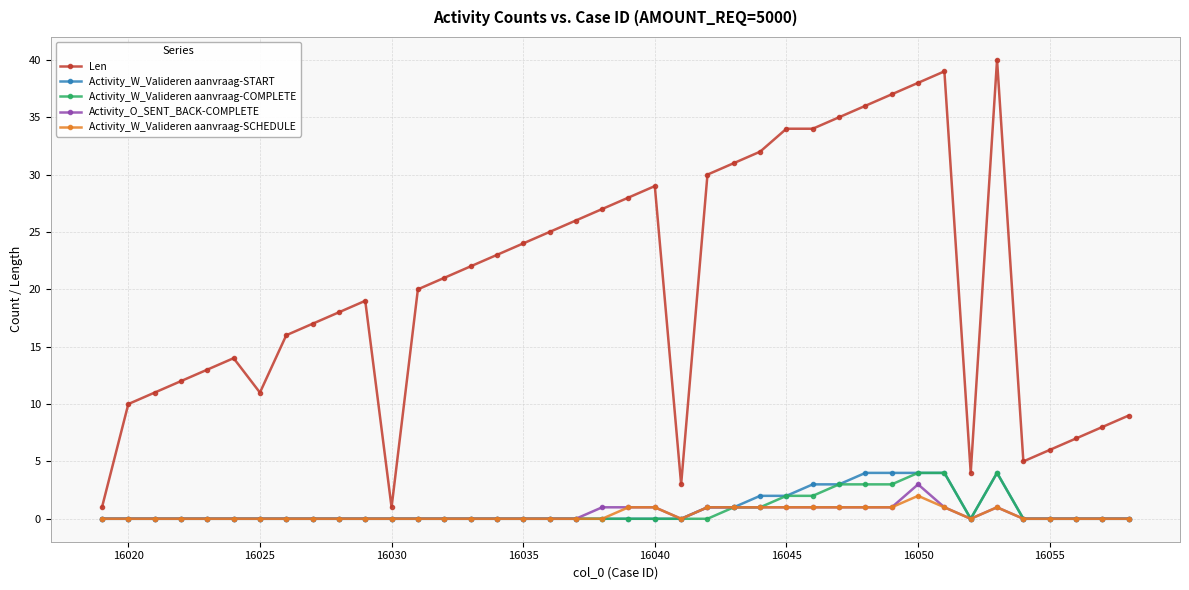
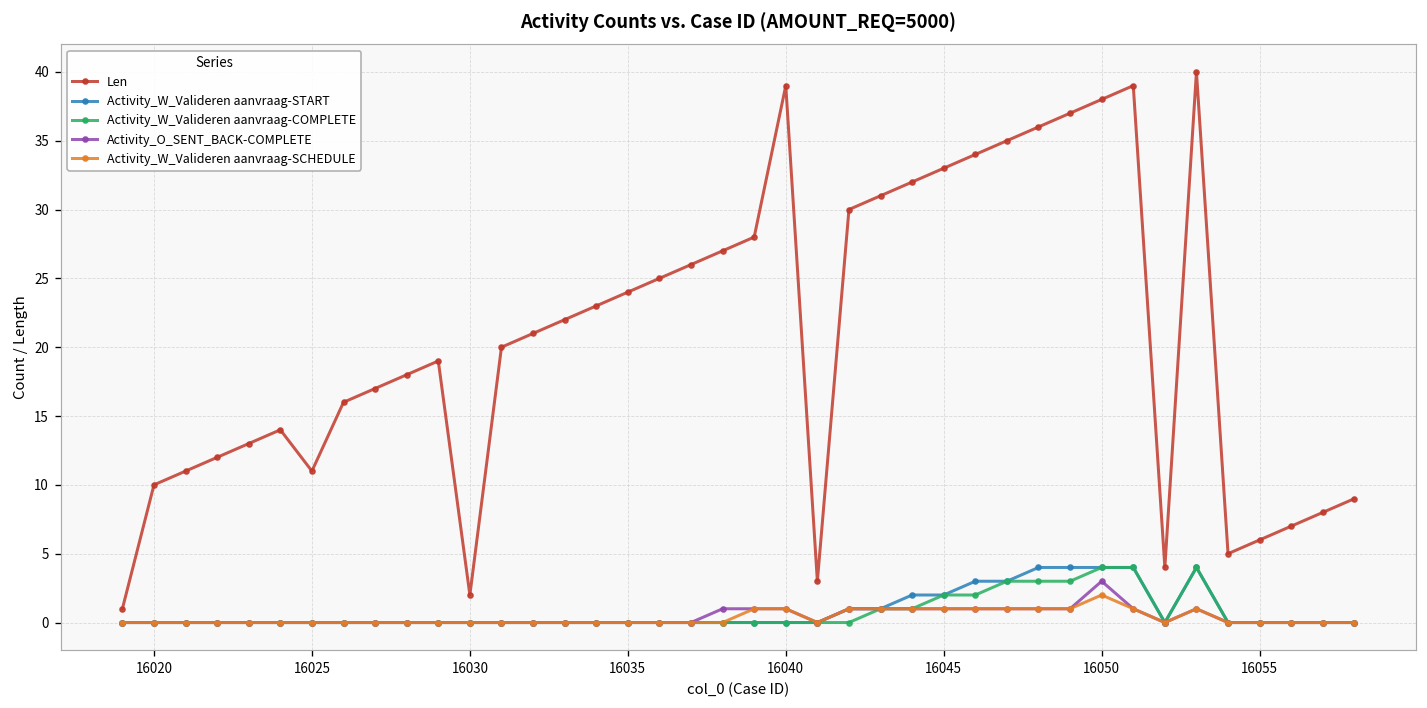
  {
    "Len": {
      "16020": 10,
      "16025": 11,
-     "16030": 1,
+     "16030": 2,
      "16035": 24,
-     "16040": 29,
-     "16045": 34,
+     "16040": 39,
+     "16045": 33,
      "16050": 38,
      "16055": 6
    },
    "Activity_O_SENT_BACK-COMPLETE": {
      "16050": 3
    },
    "Activity_W_Valideren aanvraag-SCHEDULE": {
      "16050": 2
    }
  }
